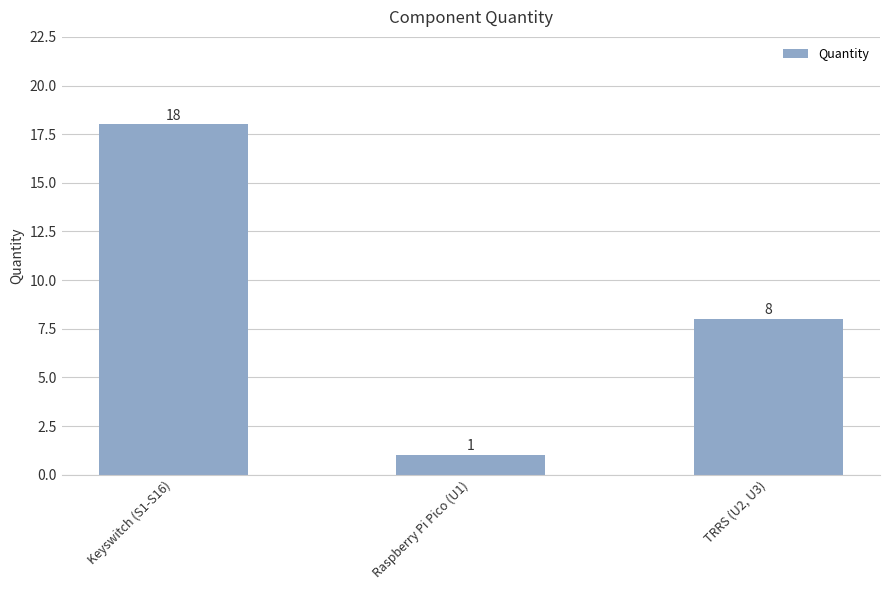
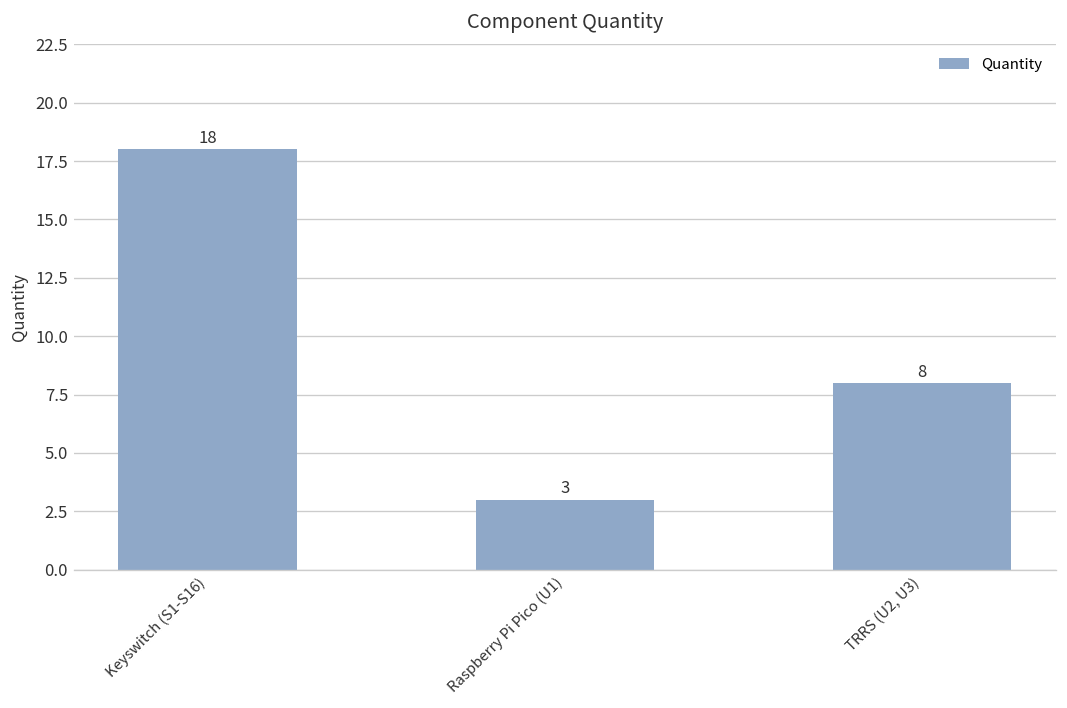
  {
    "Keyswitch (S1-S16)": 18,
-   "Raspberry Pi Pico (U1)": 1,
+   "Raspberry Pi Pico (U1)": 3,
    "TRRS (U2, U3)": 8
  }
